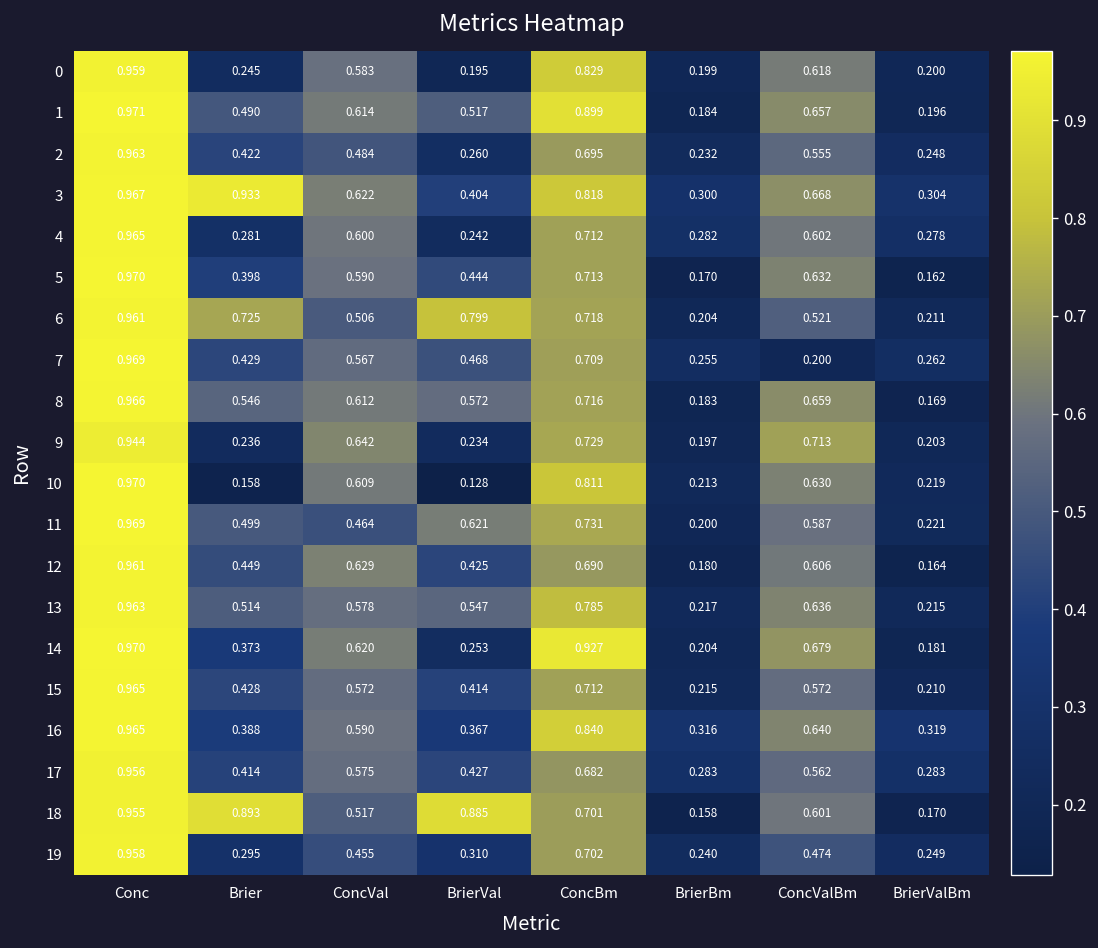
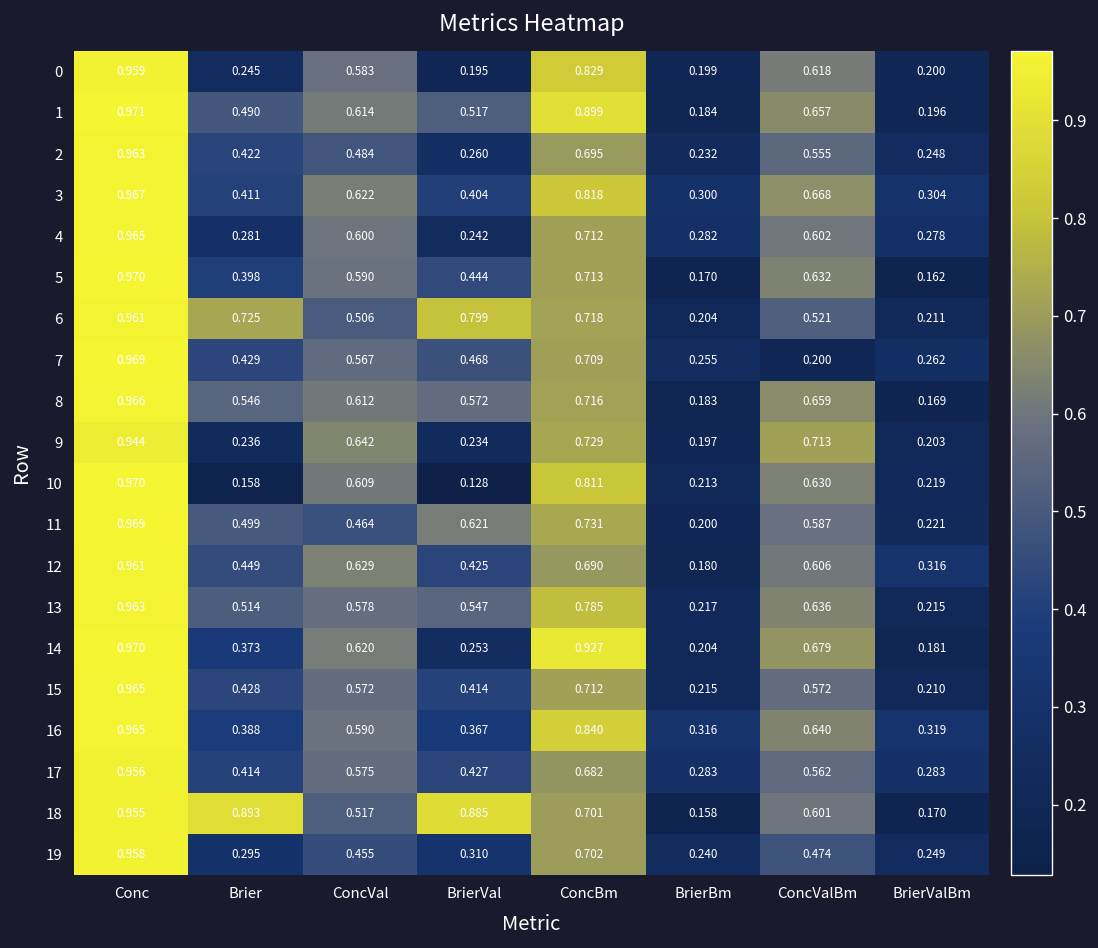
  {
    "0": {
      "Conc": 0.959,
      "Brier": 0.245,
      "ConcVal": 0.583,
      "BrierVal": 0.195,
      "ConcBm": 0.829,
      "BrierBm": 0.199,
      "ConcValBm": 0.618,
      "BrierValBm": 0.200
    },
    "1": {
      "Conc": 0.971,
      "Brier": 0.490,
      "ConcVal": 0.614,
      "BrierVal": 0.517,
      "ConcBm": 0.899,
      "BrierBm": 0.184,
      "ConcValBm": 0.657,
      "BrierValBm": 0.196
    },
    "2": {
      "Conc": 0.963,
      "Brier": 0.422,
      "ConcVal": 0.484,
      "BrierVal": 0.260,
      "ConcBm": 0.695,
      "BrierBm": 0.232,
      "ConcValBm": 0.555,
      "BrierValBm": 0.248
    },
    "3": {
      "Conc": 0.967,
-     "Brier": 0.933,
+     "Brier": 0.411,
      "ConcVal": 0.622,
      "BrierVal": 0.404,
      "ConcBm": 0.818,
      "BrierBm": 0.300,
      "ConcValBm": 0.668,
      "BrierValBm": 0.304
    },
    "4": {
      "Conc": 0.965,
      "Brier": 0.281,
      "ConcVal": 0.600,
      "BrierVal": 0.242,
      "ConcBm": 0.712,
      "BrierBm": 0.282,
      "ConcValBm": 0.602,
      "BrierValBm": 0.278
    },
    "5": {
      "Conc": 0.970,
      "Brier": 0.398,
      "ConcVal": 0.590,
      "BrierVal": 0.444,
      "ConcBm": 0.713,
      "BrierBm": 0.170,
      "ConcValBm": 0.632,
      "BrierValBm": 0.162
    },
    "6": {
      "Conc": 0.961,
      "Brier": 0.725,
      "ConcVal": 0.506,
      "BrierVal": 0.799,
      "ConcBm": 0.718,
      "BrierBm": 0.204,
      "ConcValBm": 0.521,
      "BrierValBm": 0.211
    },
    "7": {
      "Conc": 0.969,
      "Brier": 0.429,
      "ConcVal": 0.567,
      "BrierVal": 0.468,
      "ConcBm": 0.709,
      "BrierBm": 0.255,
      "ConcValBm": 0.200,
      "BrierValBm": 0.262
    },
    "8": {
      "Conc": 0.966,
      "Brier": 0.546,
      "ConcVal": 0.612,
      "BrierVal": 0.572,
      "ConcBm": 0.716,
      "BrierBm": 0.183,
      "ConcValBm": 0.659,
      "BrierValBm": 0.169
    },
    "9": {
      "Conc": 0.944,
      "Brier": 0.236,
      "ConcVal": 0.642,
      "BrierVal": 0.234,
      "ConcBm": 0.729,
      "BrierBm": 0.197,
      "ConcValBm": 0.713,
      "BrierValBm": 0.203
    },
    "10": {
      "Conc": 0.970,
      "Brier": 0.158,
      "ConcVal": 0.609,
      "BrierVal": 0.128,
      "ConcBm": 0.811,
      "BrierBm": 0.213,
      "ConcValBm": 0.630,
      "BrierValBm": 0.219
    },
    "11": {
      "Conc": 0.969,
      "Brier": 0.499,
      "ConcVal": 0.464,
      "BrierVal": 0.621,
      "ConcBm": 0.731,
      "BrierBm": 0.200,
      "ConcValBm": 0.587,
      "BrierValBm": 0.221
    },
    "12": {
      "Conc": 0.961,
      "Brier": 0.449,
      "ConcVal": 0.629,
      "BrierVal": 0.425,
      "ConcBm": 0.690,
      "BrierBm": 0.180,
      "ConcValBm": 0.606,
-     "BrierValBm": 0.164
+     "BrierValBm": 0.316
    },
    "13": {
      "Conc": 0.963,
      "Brier": 0.514,
      "ConcVal": 0.578,
      "BrierVal": 0.547,
      "ConcBm": 0.785,
      "BrierBm": 0.217,
      "ConcValBm": 0.636,
      "BrierValBm": 0.215
    },
    "14": {
      "Conc": 0.970,
      "Brier": 0.373,
      "ConcVal": 0.620,
      "BrierVal": 0.253,
      "ConcBm": 0.927,
      "BrierBm": 0.204,
      "ConcValBm": 0.679,
      "BrierValBm": 0.181
    },
    "15": {
      "Conc": 0.965,
      "Brier": 0.428,
      "ConcVal": 0.572,
      "BrierVal": 0.414,
      "ConcBm": 0.712,
      "BrierBm": 0.215,
      "ConcValBm": 0.572,
      "BrierValBm": 0.210
    },
    "16": {
      "Conc": 0.965,
      "Brier": 0.388,
      "ConcVal": 0.590,
      "BrierVal": 0.367,
      "ConcBm": 0.840,
      "BrierBm": 0.316,
      "ConcValBm": 0.640,
      "BrierValBm": 0.319
    },
    "17": {
      "Conc": 0.956,
      "Brier": 0.414,
      "ConcVal": 0.575,
      "BrierVal": 0.427,
      "ConcBm": 0.682,
      "BrierBm": 0.283,
      "ConcValBm": 0.562,
      "BrierValBm": 0.283
    },
    "18": {
      "Conc": 0.955,
      "Brier": 0.893,
      "ConcVal": 0.517,
      "BrierVal": 0.885,
      "ConcBm": 0.701,
      "BrierBm": 0.158,
      "ConcValBm": 0.601,
      "BrierValBm": 0.170
    },
    "19": {
      "Conc": 0.958,
      "Brier": 0.295,
      "ConcVal": 0.455,
      "BrierVal": 0.310,
      "ConcBm": 0.702,
      "BrierBm": 0.240,
      "ConcValBm": 0.474,
      "BrierValBm": 0.249
    }
  }
